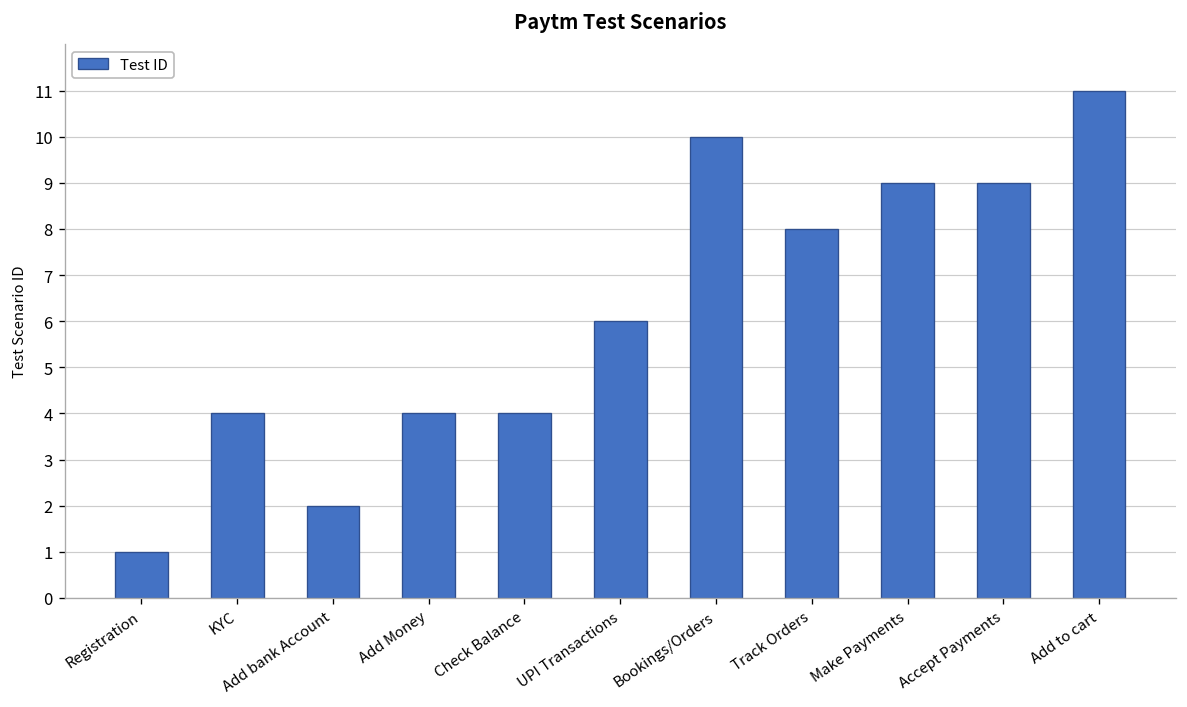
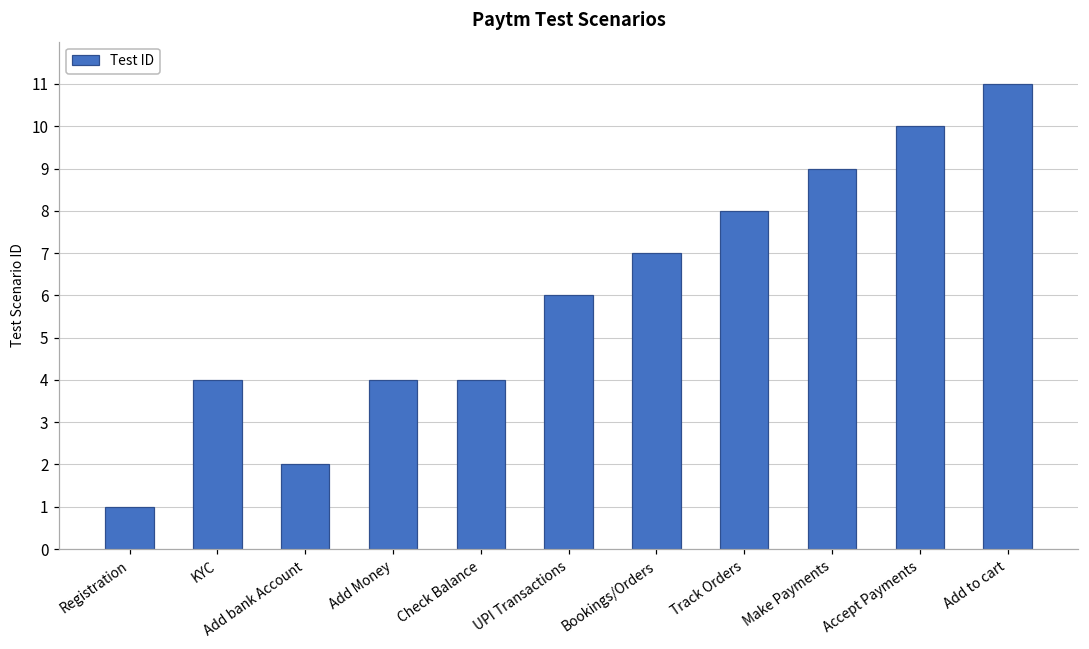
  {
    "Registration": 1,
    "KYC": 4,
    "Add bank Account": 2,
    "Add Money": 4,
    "Check Balance": 4,
    "UPI Transactions": 6,
-   "Bookings/Orders": 10,
+   "Bookings/Orders": 7,
    "Track Orders": 8,
    "Make Payments": 9,
-   "Accept Payments": 9,
+   "Accept Payments": 10,
    "Add to cart": 11
  }
